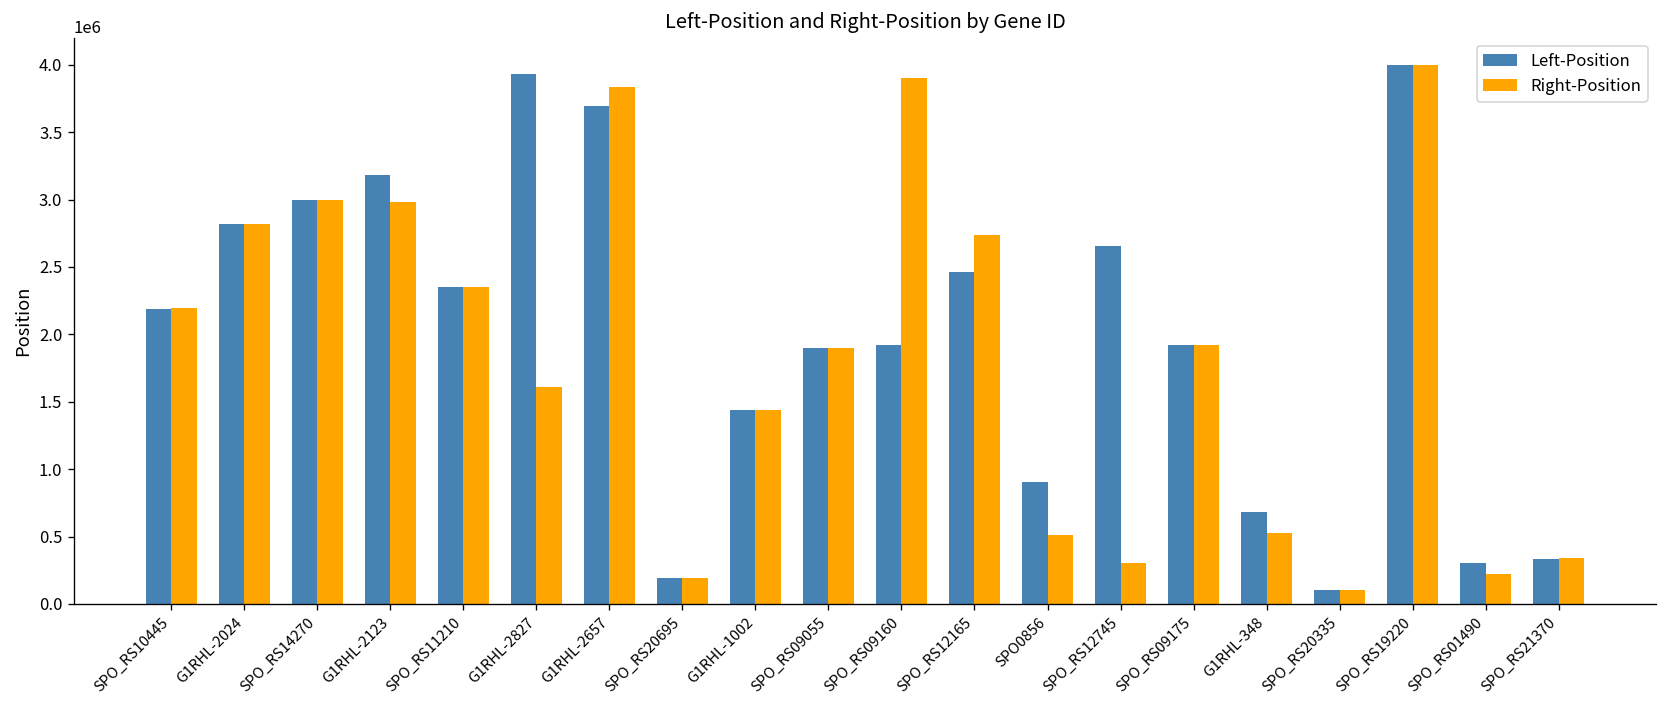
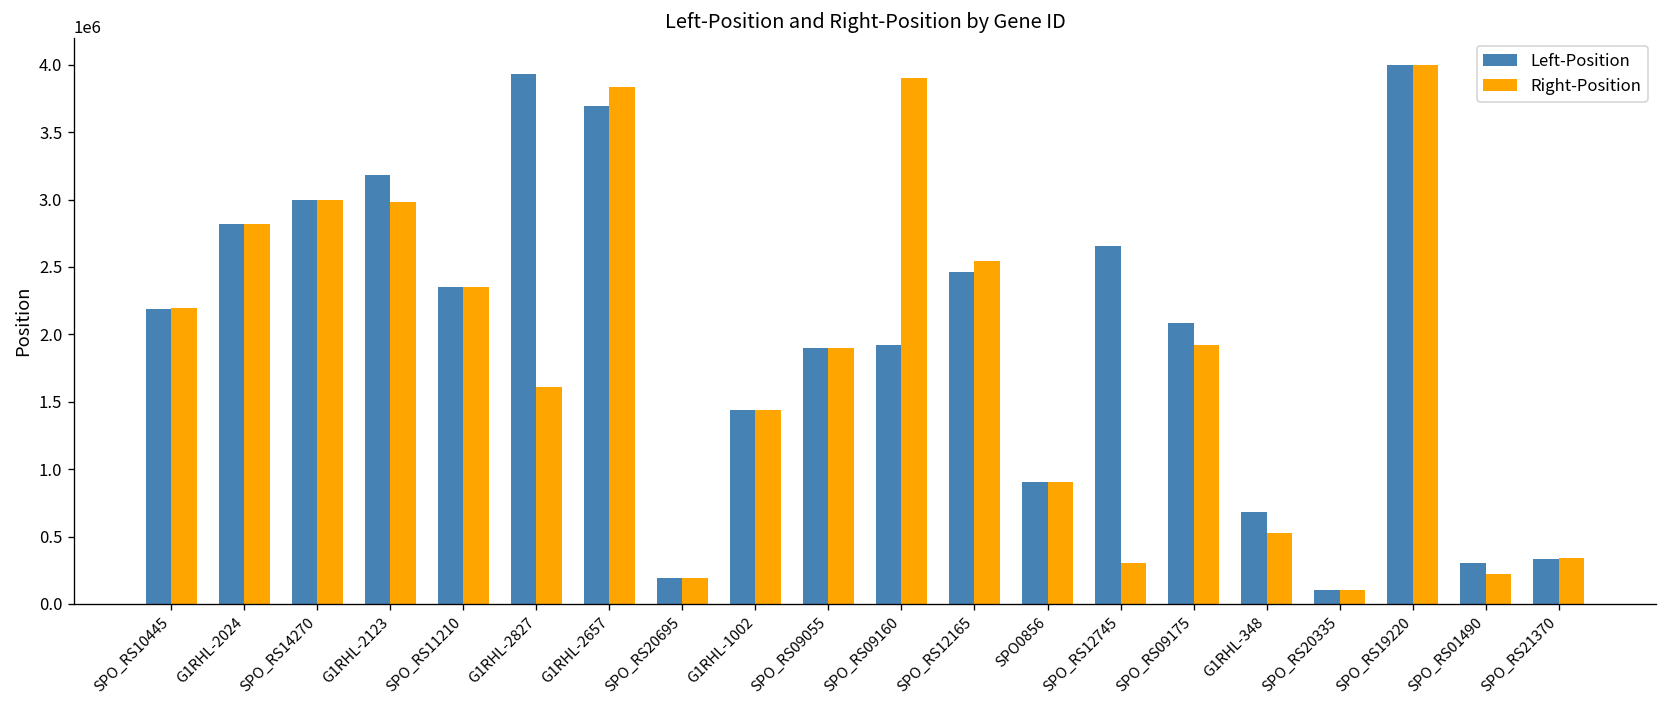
  {
    "Left-Position": {
      "SPO_RS10445": 2190000,
      "G1RHL-2024": 2820000,
      "SPO_RS14270": 3000000,
      "G1RHL-2123": 3180000,
      "SPO_RS11210": 2350000,
      "G1RHL-2827": 3930000,
      "G1RHL-2657": 3690000,
      "SPO_RS20695": 190000,
      "G1RHL-1002": 1440000,
      "SPO_RS09055": 1900000,
      "SPO_RS09160": 1920000,
      "SPO_RS12165": 2460000,
      "SPO0856": 910000,
      "SPO_RS12745": 2660000,
-     "SPO_RS09175": 1920000,
+     "SPO_RS09175": 2080000,
      "G1RHL-348": 680000,
      "SPO_RS20335": 100000,
      "SPO_RS19220": 4000000,
      "SPO_RS01490": 300000,
      "SPO_RS21370": 340000
    },
    "Right-Position": {
      "SPO_RS10445": 2190000,
      "G1RHL-2024": 2820000,
      "SPO_RS14270": 3000000,
      "G1RHL-2123": 2980000,
      "SPO_RS11210": 2350000,
      "G1RHL-2827": 1610000,
      "G1RHL-2657": 3830000,
      "SPO_RS20695": 190000,
      "G1RHL-1002": 1440000,
      "SPO_RS09055": 1900000,
      "SPO_RS09160": 3900000,
-     "SPO_RS12165": 2740000,
-     "SPO0856": 510000,
+     "SPO_RS12165": 2540000,
+     "SPO0856": 910000,
      "SPO_RS12745": 300000,
      "SPO_RS09175": 1920000,
      "G1RHL-348": 520000,
      "SPO_RS20335": 110000,
      "SPO_RS19220": 4000000,
      "SPO_RS01490": 220000,
      "SPO_RS21370": 340000
    }
  }
